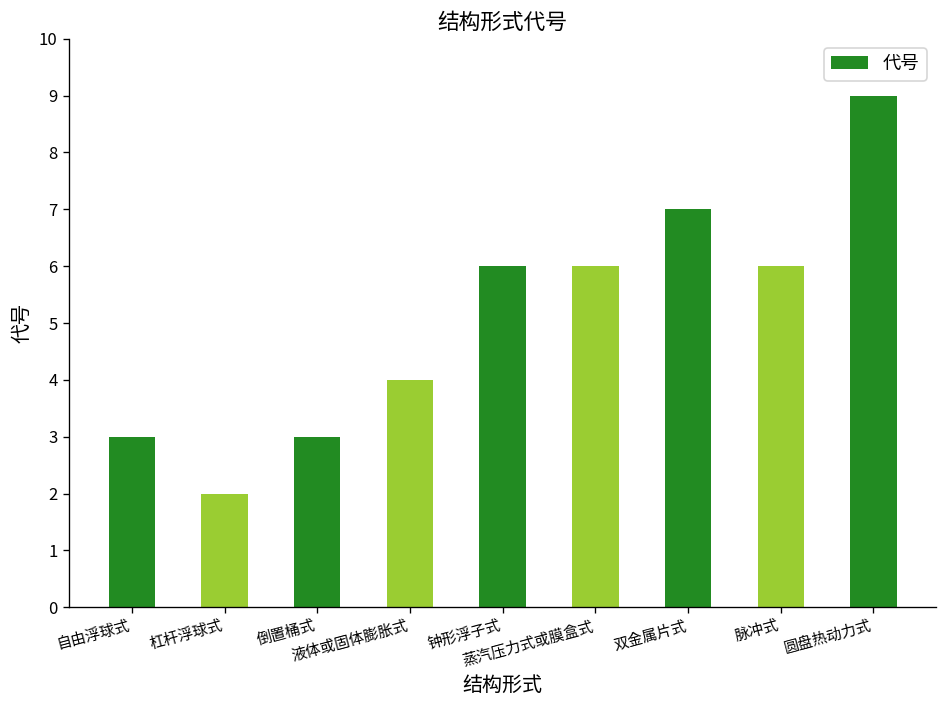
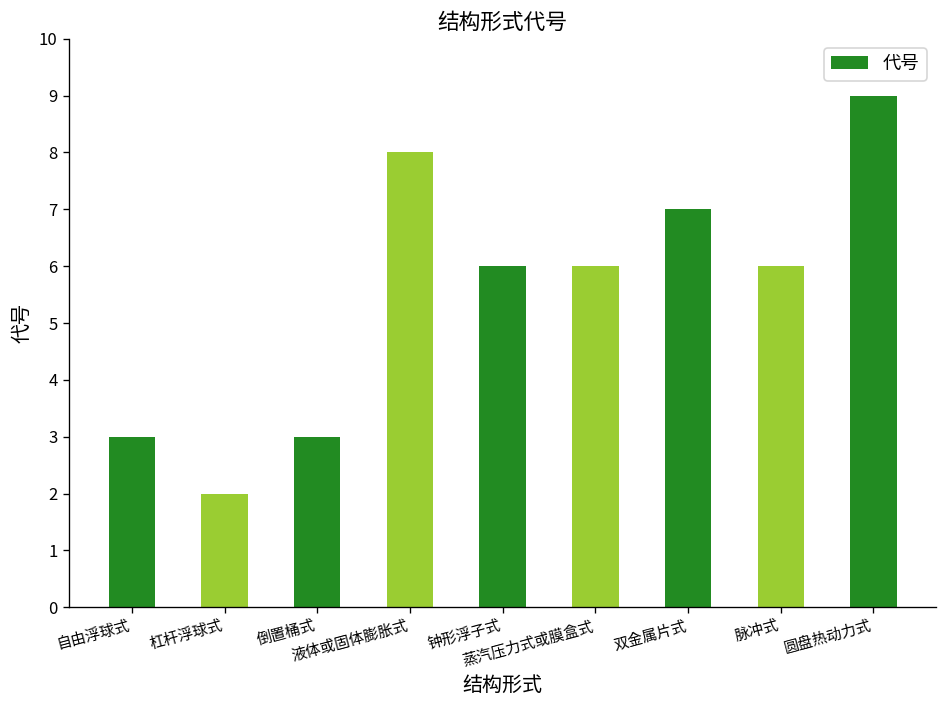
  {
    "自由浮球式": 3,
    "杠杆浮球式": 2,
    "倒置桶式": 3,
-   "液体或固体膨胀式": 4,
+   "液体或固体膨胀式": 8,
    "钟形浮子式": 6,
    "蒸汽压力式或膜盒式": 6,
    "双金属片式": 7,
    "脉冲式": 6,
    "圆盘热动力式": 9
  }
